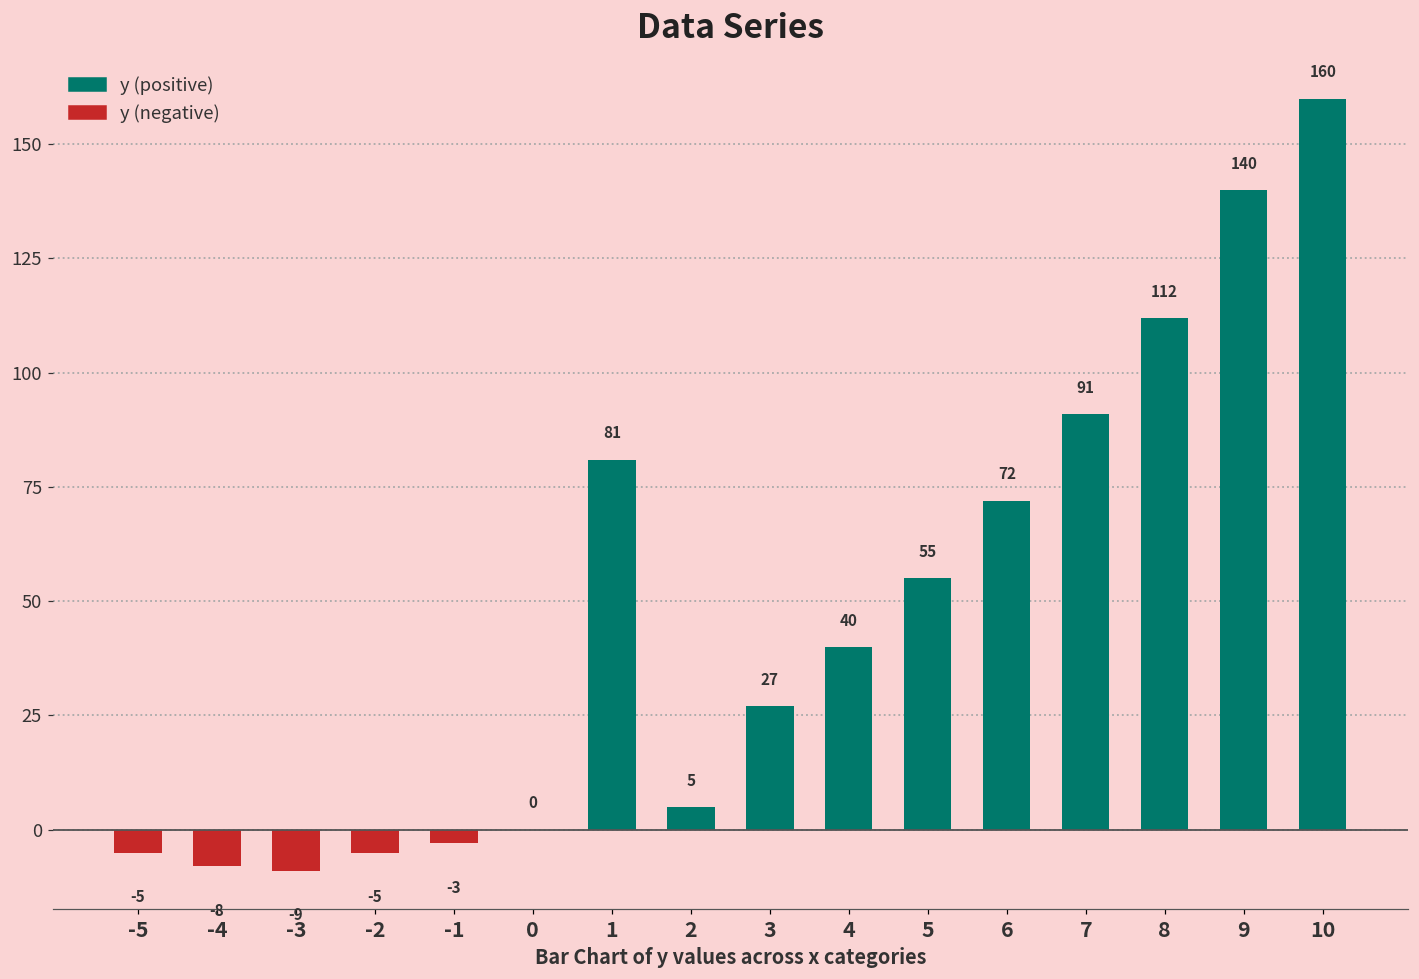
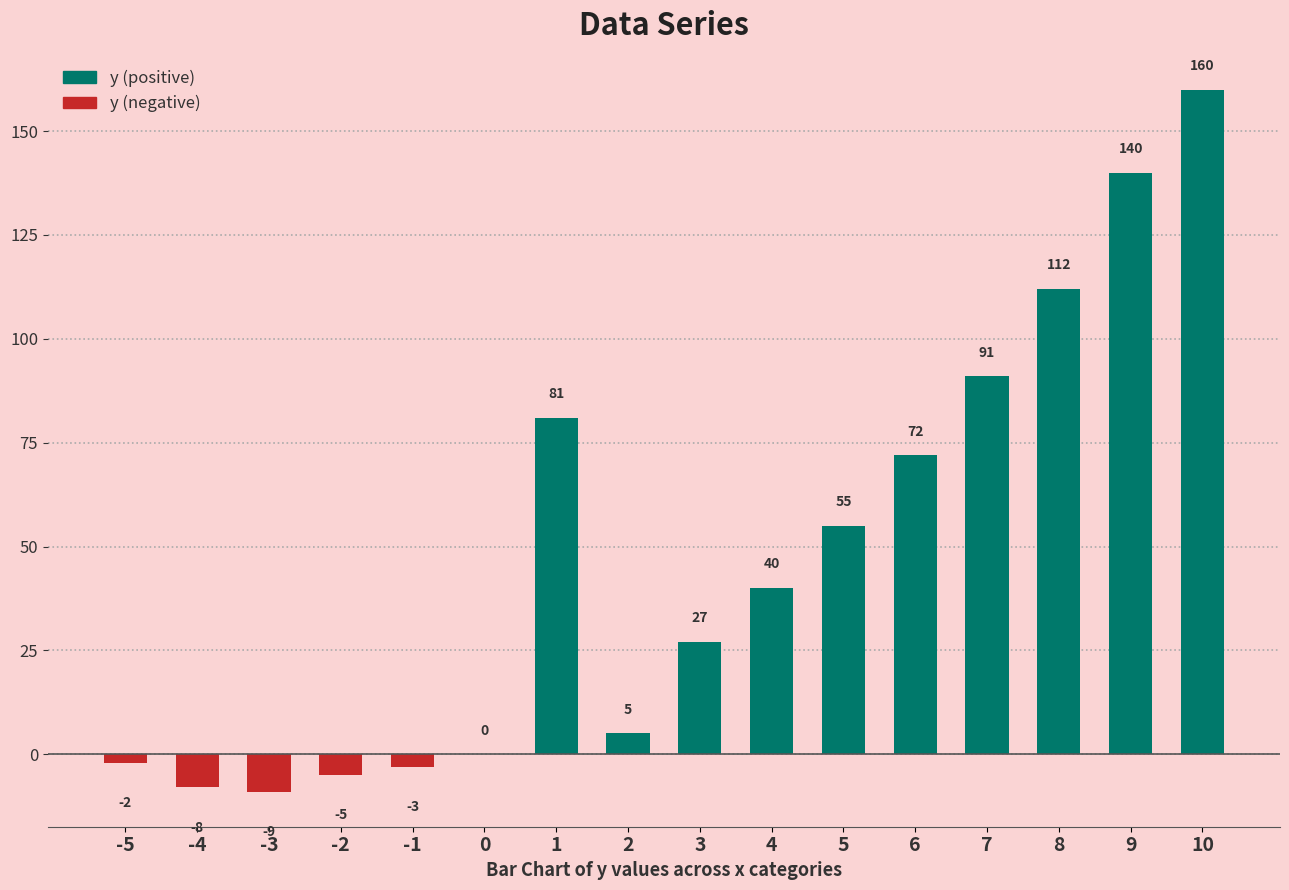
  {
    "y (positive)": {
      "0": 0,
      "1": 81,
      "2": 5,
      "3": 27,
      "4": 40,
      "5": 55,
      "6": 72,
      "7": 91,
      "8": 112,
      "9": 140,
      "10": 160
    },
    "y (negative)": {
-     "-5": -5
+     "-5": -2
    }
  }
